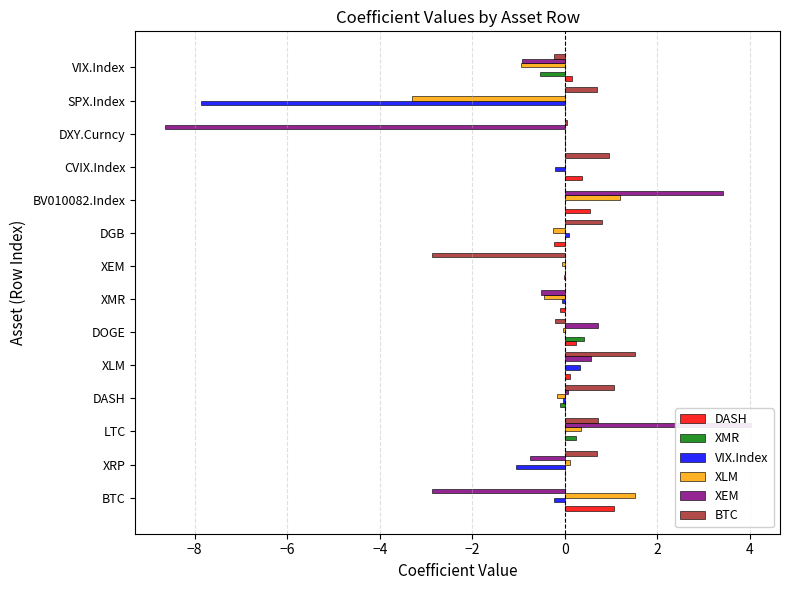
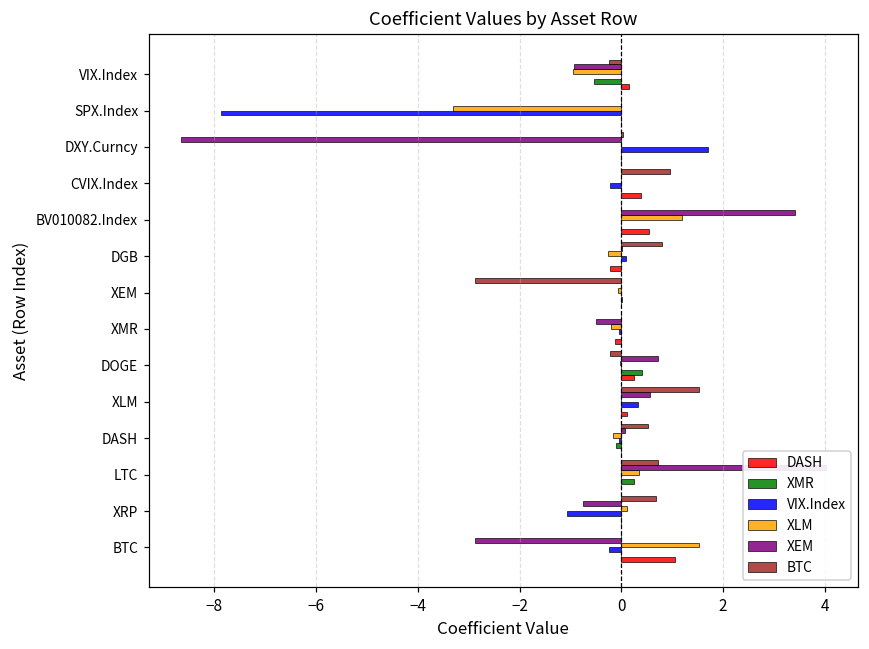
  {
    "DASH": {
      "VIX.Index": 0.2,
      "SPX.Index": 0.0,
      "DXY.Curncy": 0.0,
      "CVIX.Index": 0.4,
      "BV010082.Index": 0.5,
      "DGB": -0.2,
      "XMR": -0.1,
      "DOGE": 0.2,
      "XLM": 0.1,
      "DASH": 0.0,
      "XRP": 0.0,
      "BTC": 1.1
    },
    "XMR": {
      "VIX.Index": -0.5,
      "SPX.Index": 0.0,
      "DXY.Curncy": 0.0,
      "CVIX.Index": 0.0,
      "BV010082.Index": 0.0,
      "DGB": 0.0,
      "XMR": 0.0,
      "DOGE": 0.4,
      "XLM": 0.0,
      "DASH": -0.1,
      "LTC": 0.2,
      "XRP": 0.0,
      "BTC": 0.0
    },
    "VIX.Index": {
      "VIX.Index": 0.0,
      "SPX.Index": -7.9,
-     "DXY.Curncy": 0.0,
+     "DXY.Curncy": 1.7,
      "CVIX.Index": -0.2,
      "BV010082.Index": 0.0,
      "DGB": 0.1,
      "XEM": 0.0,
      "DOGE": 0.0,
      "XLM": 0.3,
      "LTC": 0.0,
      "XRP": -1.1,
      "BTC": -0.2
    },
    "XLM": {
      "VIX.Index": -0.9,
      "SPX.Index": -3.3,
      "DXY.Curncy": 0.0,
      "CVIX.Index": 0.0,
      "BV010082.Index": 1.2,
      "DGB": -0.3,
      "XEM": -0.1,
-     "XMR": -0.5,
+     "XMR": -0.2,
      "XLM": 0.0,
      "DASH": -0.2,
      "LTC": 0.3,
      "XRP": 0.1,
      "BTC": 1.5
    },
    "XEM": {
      "VIX.Index": -0.9,
      "SPX.Index": 0.0,
      "DXY.Curncy": -8.7,
      "CVIX.Index": 0.0,
      "BV010082.Index": 3.4,
      "XEM": 0.0,
      "XMR": -0.5,
      "DOGE": 0.7,
      "XLM": 0.6,
      "DASH": 0.1,
      "XRP": -0.8,
      "BTC": -2.9
    },
    "BTC": {
      "VIX.Index": -0.2,
-     "SPX.Index": 0.7,
+     "SPX.Index": 0.0,
      "CVIX.Index": 1.0,
      "BV010082.Index": 0.0,
      "DGB": 0.8,
      "XEM": -2.9,
      "XMR": 0.0,
      "DOGE": -0.2,
      "XLM": 1.5,
-     "DASH": 1.1,
+     "DASH": 0.5,
      "LTC": 0.7,
      "XRP": 0.7,
      "BTC": 0.0
    }
  }
